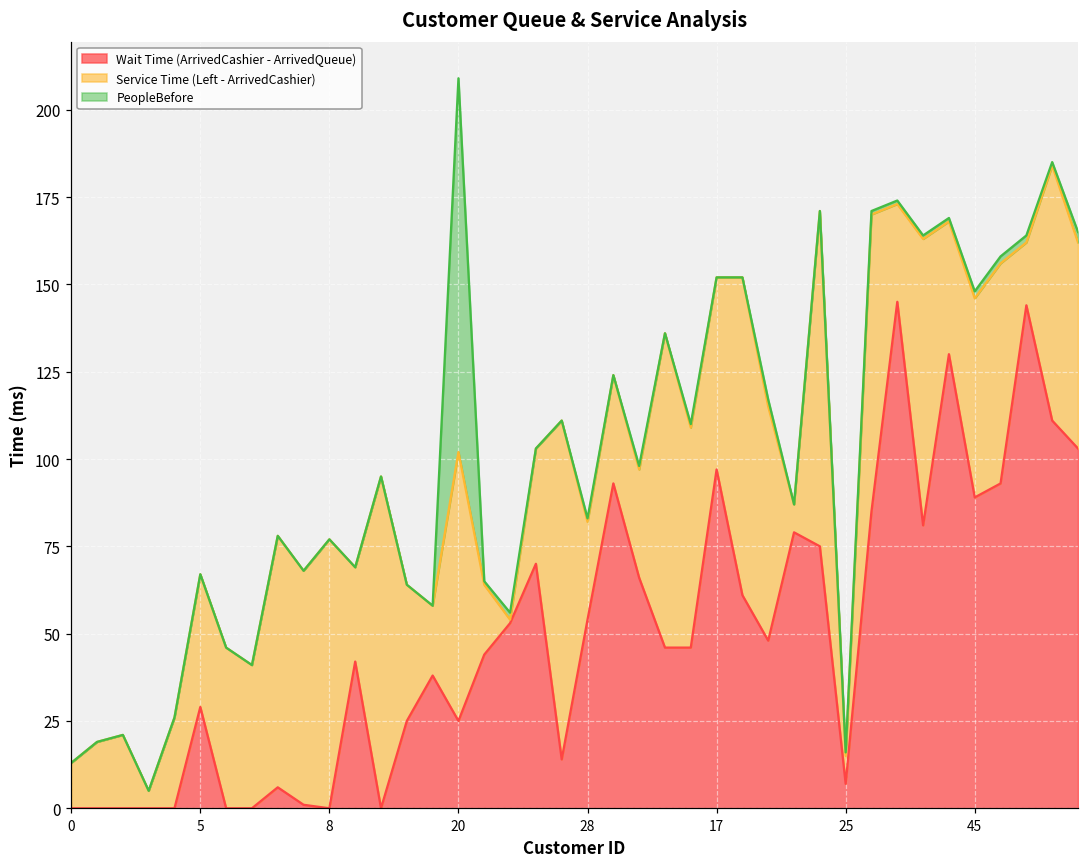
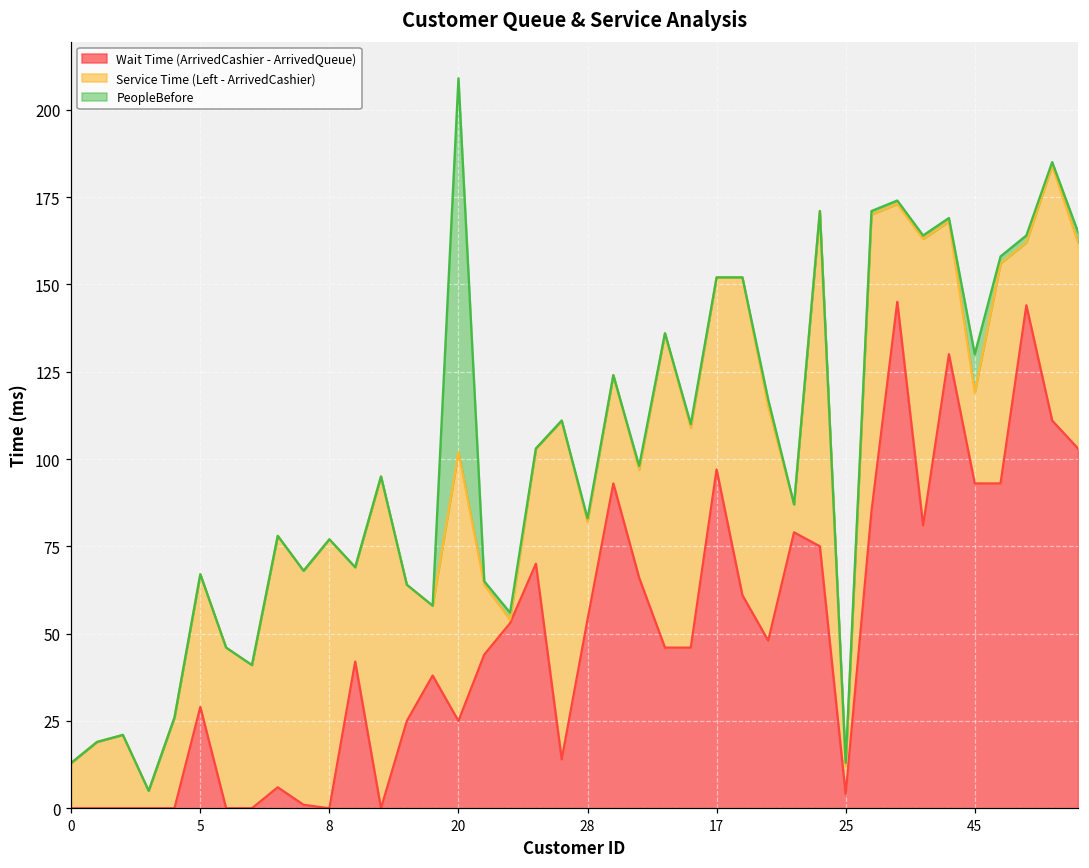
  {
    "Wait Time (ArrivedCashier - ArrivedQueue)": {
      "0": 0,
      "5": 29,
      "20": 25,
-     "25": 7,
-     "45": 89
+     "25": 4,
+     "45": 93
    },
    "Service Time (Left - ArrivedCashier)": {
      "20": 77,
      "25": 8,
-     "45": 57
+     "45": 26
    },
    "PeopleBefore": {
      "20": 107,
      "25": 1,
-     "45": 2
+     "45": 11
    }
  }
